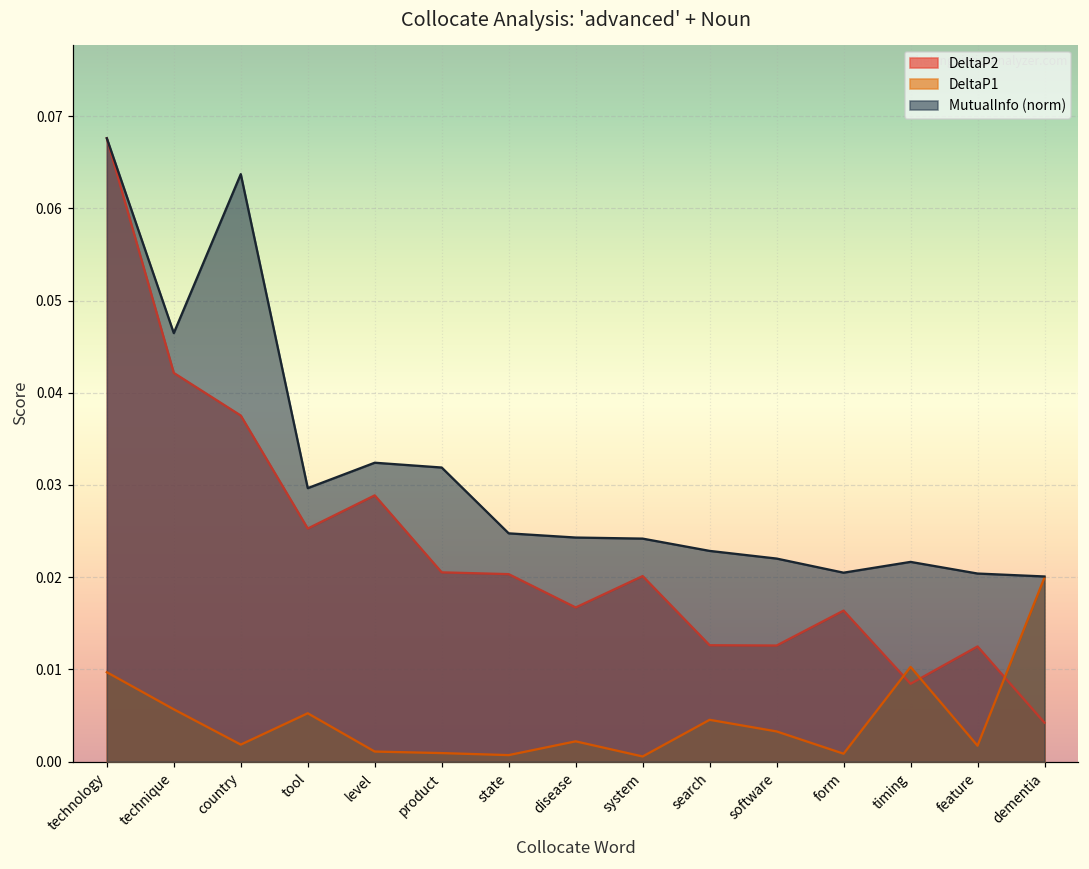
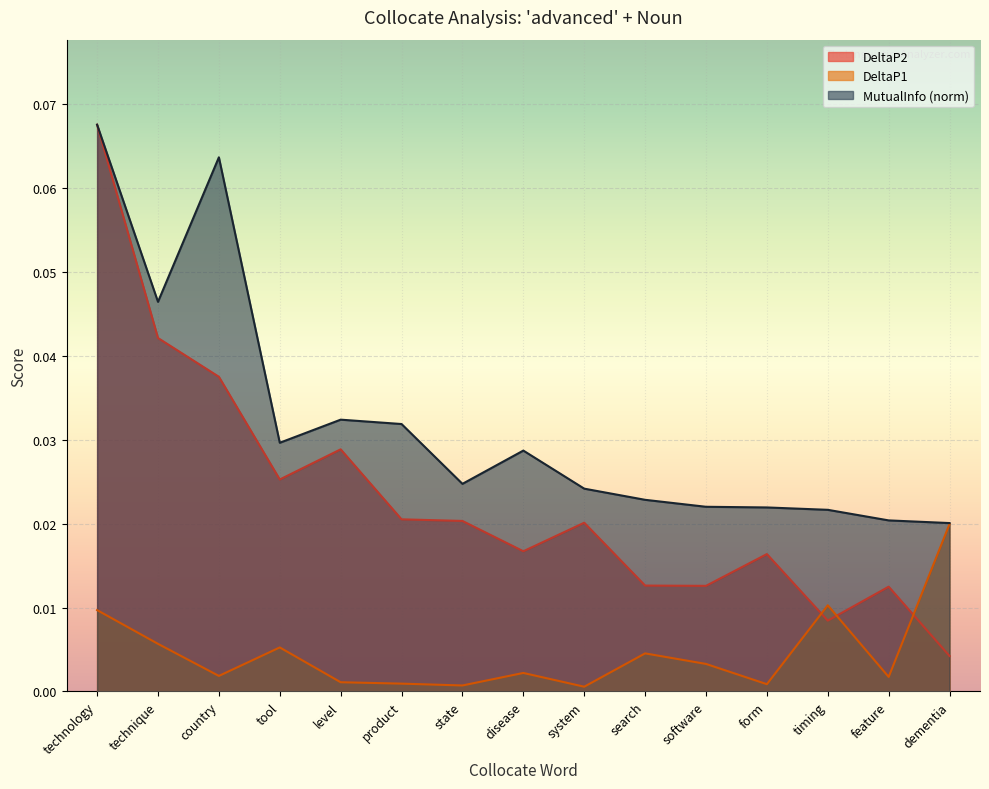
  {
    "MutualInfo (norm)": {
      "technique": 0.046,
      "country": 0.064,
      "tool": 0.030,
      "level": 0.032,
      "product": 0.032,
      "state": 0.025,
-     "disease": 0.024,
+     "disease": 0.029,
      "system": 0.024,
      "search": 0.023,
      "software": 0.022,
-     "form": 0.020,
+     "form": 0.022,
      "timing": 0.022,
      "feature": 0.020
    }
  }
